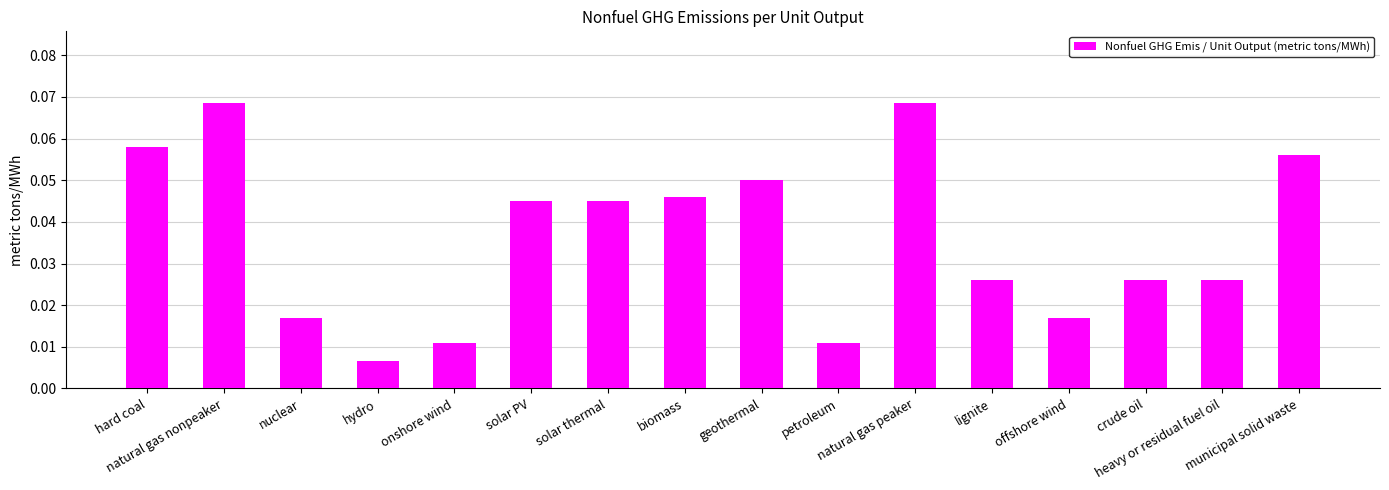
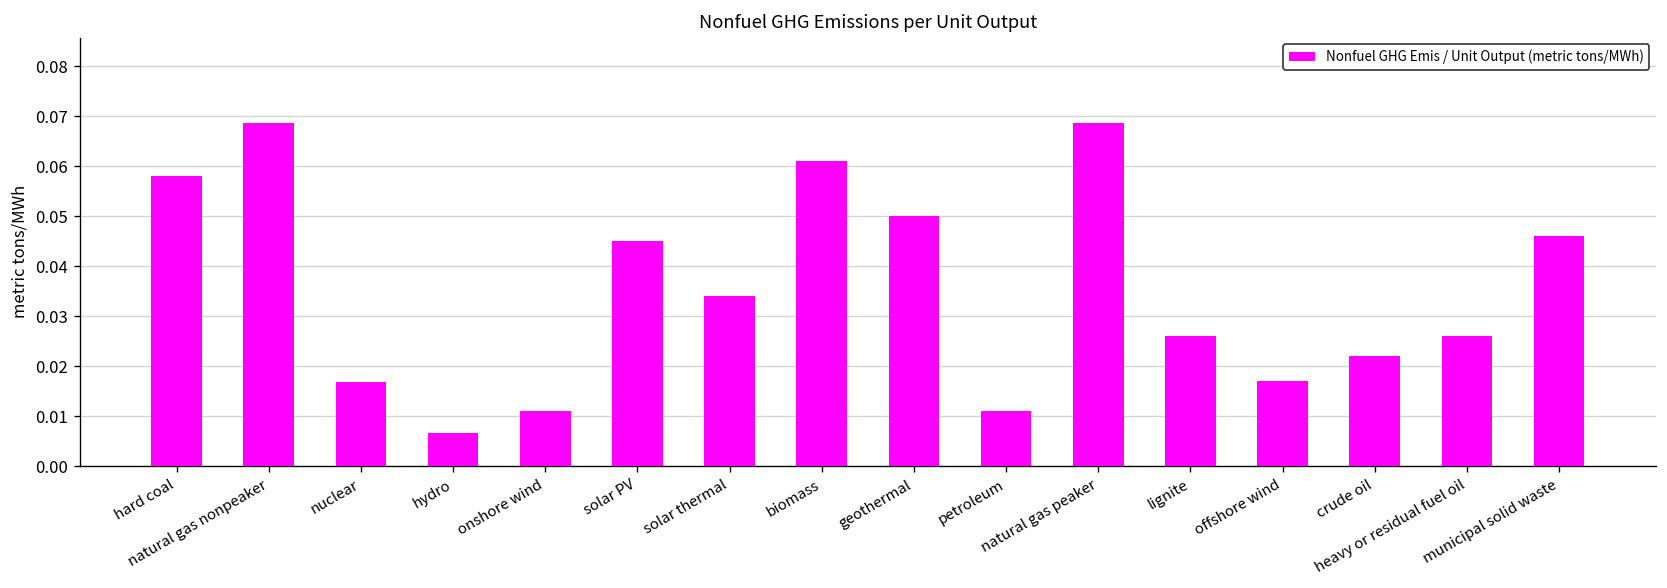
  {
    "hard coal": 0.058,
    "natural gas nonpeaker": 0.069,
    "nuclear": 0.017,
    "hydro": 0.007,
    "onshore wind": 0.011,
    "solar PV": 0.045,
-   "solar thermal": 0.045,
-   "biomass": 0.046,
+   "solar thermal": 0.034,
+   "biomass": 0.061,
    "geothermal": 0.050,
    "petroleum": 0.011,
    "natural gas peaker": 0.069,
    "lignite": 0.026,
    "offshore wind": 0.017,
-   "crude oil": 0.026,
+   "crude oil": 0.022,
    "heavy or residual fuel oil": 0.026,
-   "municipal solid waste": 0.056
+   "municipal solid waste": 0.046
  }
